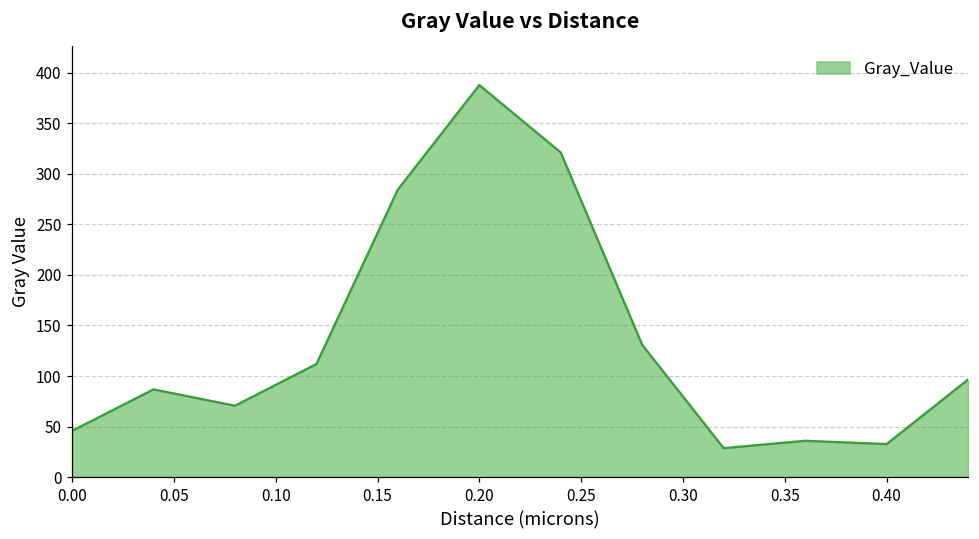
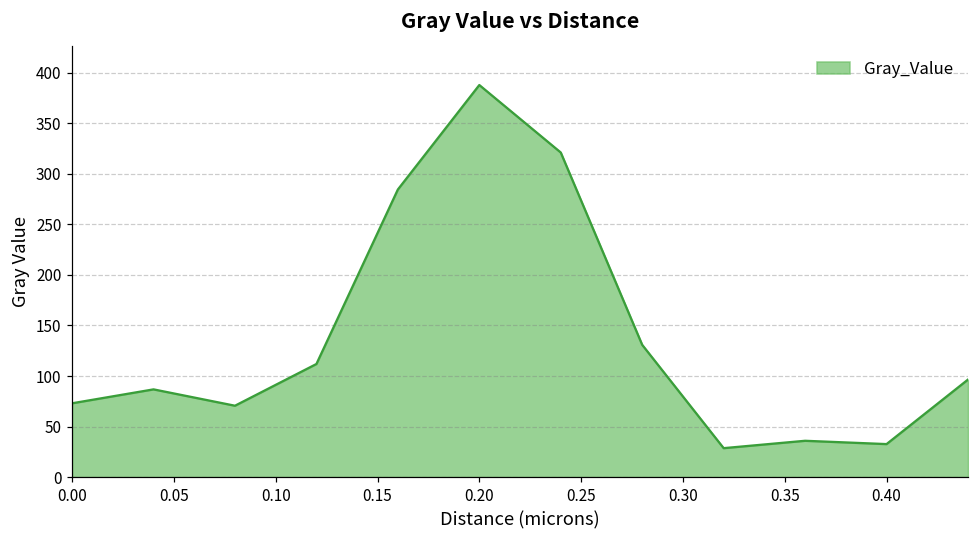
  {
-   "0.00": 50,
+   "0.00": 70,
    "0.20": 390,
    "0.40": 30
  }
